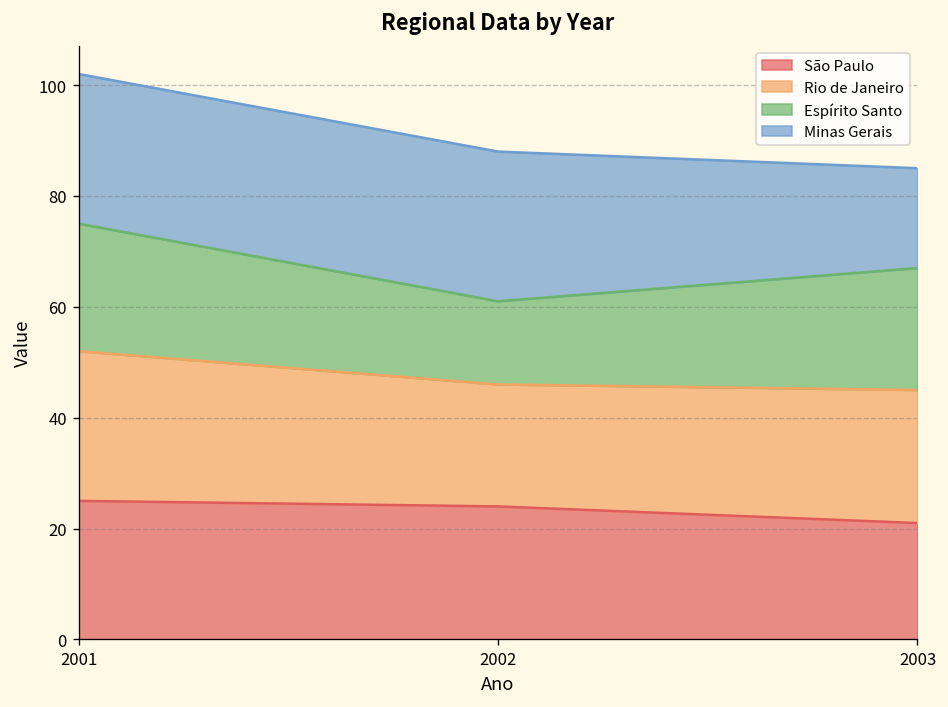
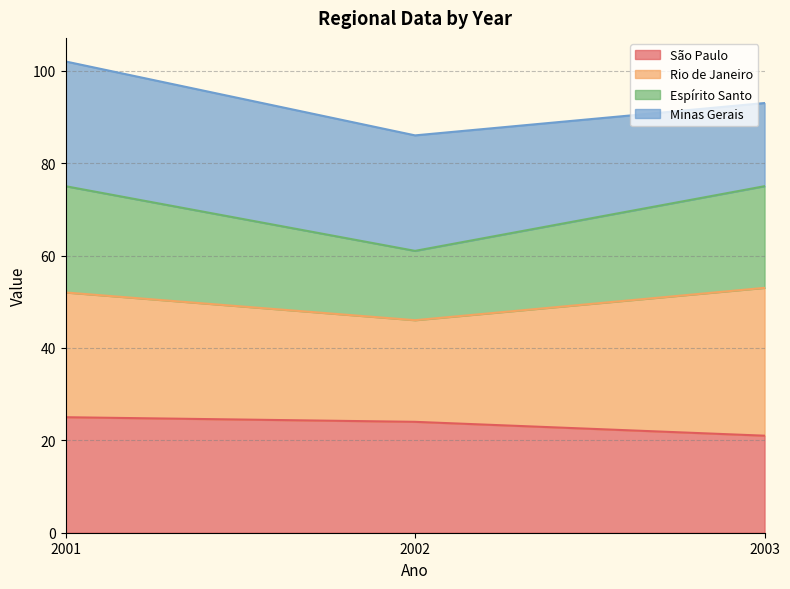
  {
    "São Paulo": {
      "2001": 25,
      "2002": 24,
      "2003": 21
    },
    "Rio de Janeiro": {
      "2001": 27,
      "2002": 22,
-     "2003": 24
+     "2003": 32
    },
    "Espírito Santo": {
      "2001": 23,
      "2002": 15,
      "2003": 22
    },
    "Minas Gerais": {
      "2001": 27,
-     "2002": 27,
+     "2002": 25,
      "2003": 18
    }
  }
